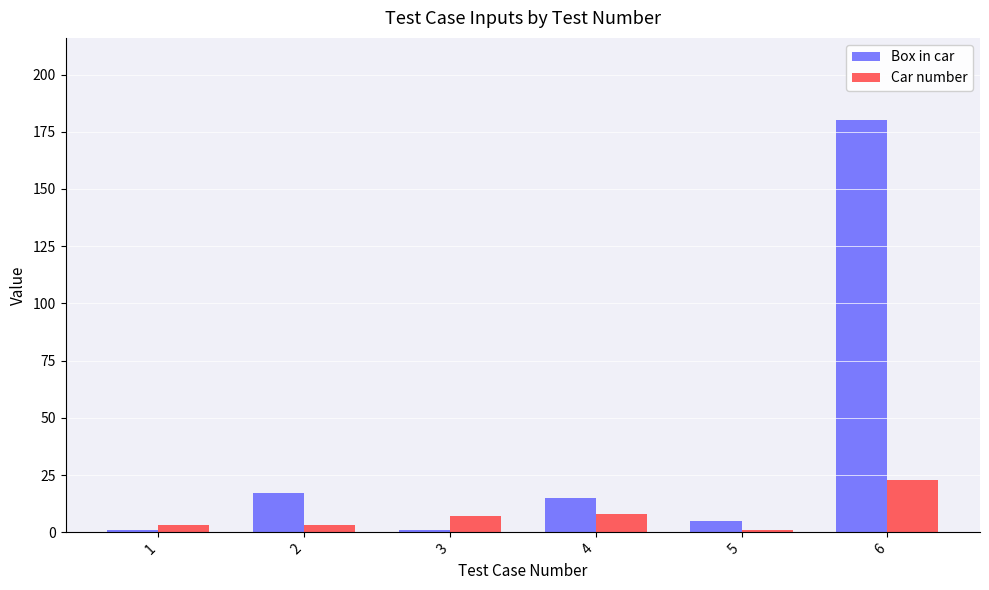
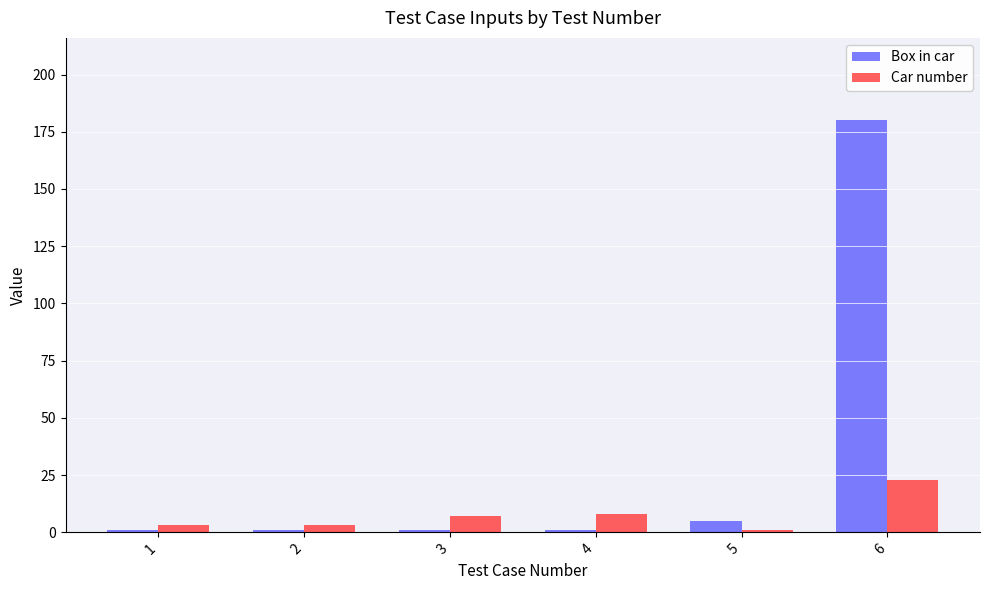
  {
    "Box in car": {
-     "2": 17,
-     "4": 15,
+     "2": 1,
+     "4": 1,
      "5": 5,
      "6": 180
    },
    "Car number": {
      "1": 3,
      "2": 3,
      "3": 7,
      "4": 8,
      "6": 23
    }
  }
